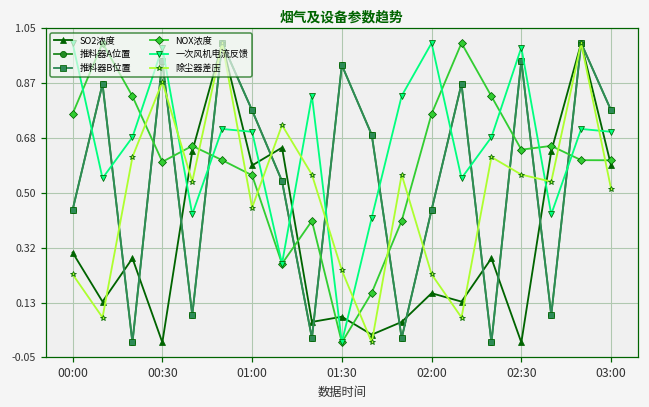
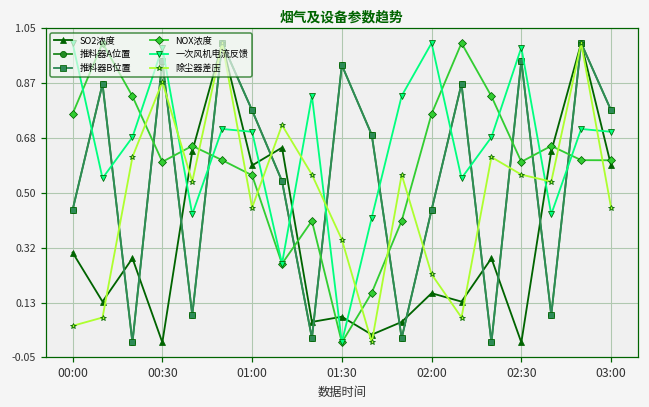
  {
    "SO2浓度": {
      "00:00": 0.30,
      "00:30": 0.00,
      "01:00": 0.59,
      "01:30": 0.09,
      "02:00": 0.16,
      "02:30": 0.00,
      "03:00": 0.59
    },
    "NOX浓度": {
      "00:00": 0.76,
      "00:30": 0.60,
      "01:00": 0.56,
      "02:00": 0.76,
-     "02:30": 0.64,
+     "02:30": 0.60,
      "03:00": 0.61
    },
    "一次风机电流反馈": {
      "01:00": 0.70,
      "02:00": 1.00,
      "02:30": 0.99,
      "03:00": 0.70
    },
    "除尘器差压": {
-     "00:00": 0.23,
+     "00:00": 0.06,
      "00:30": 0.87,
      "01:00": 0.45,
-     "01:30": 0.24,
+     "01:30": 0.34,
      "02:00": 0.23,
      "02:30": 0.56,
-     "03:00": 0.51
+     "03:00": 0.45
    }
  }
